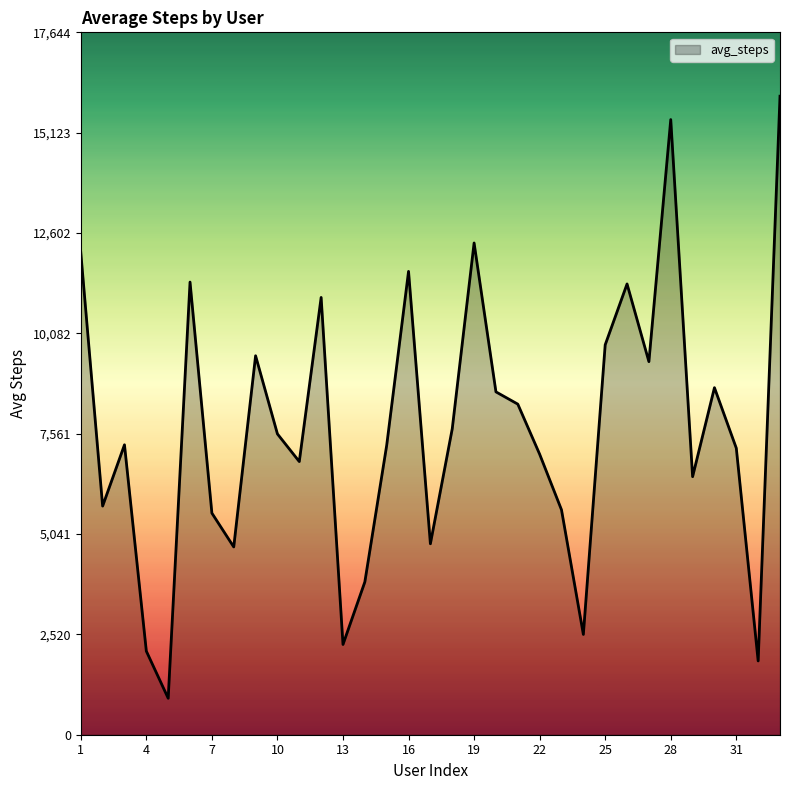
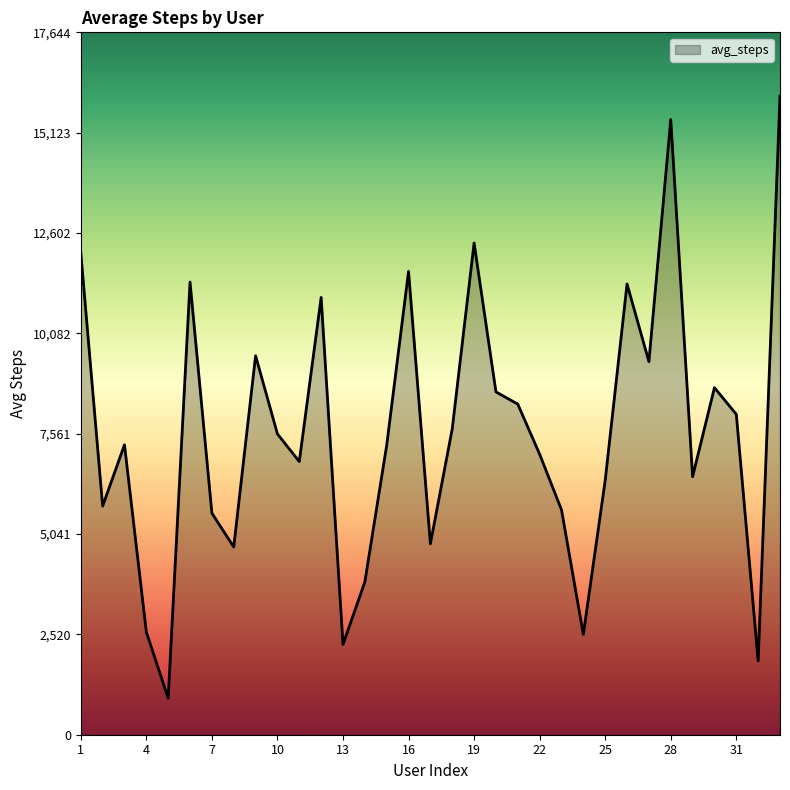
  {
    "1": "12,100",
-   "4": "2,100",
+   "4": "2,600",
    "7": "5,600",
    "10": "7,600",
    "13": "2,300",
    "16": "11,600",
    "19": "12,400",
    "22": "7,000",
-   "25": "9,800",
+   "25": "6,400",
    "28": "15,500",
-   "31": "7,200"
+   "31": "8,000"
  }
